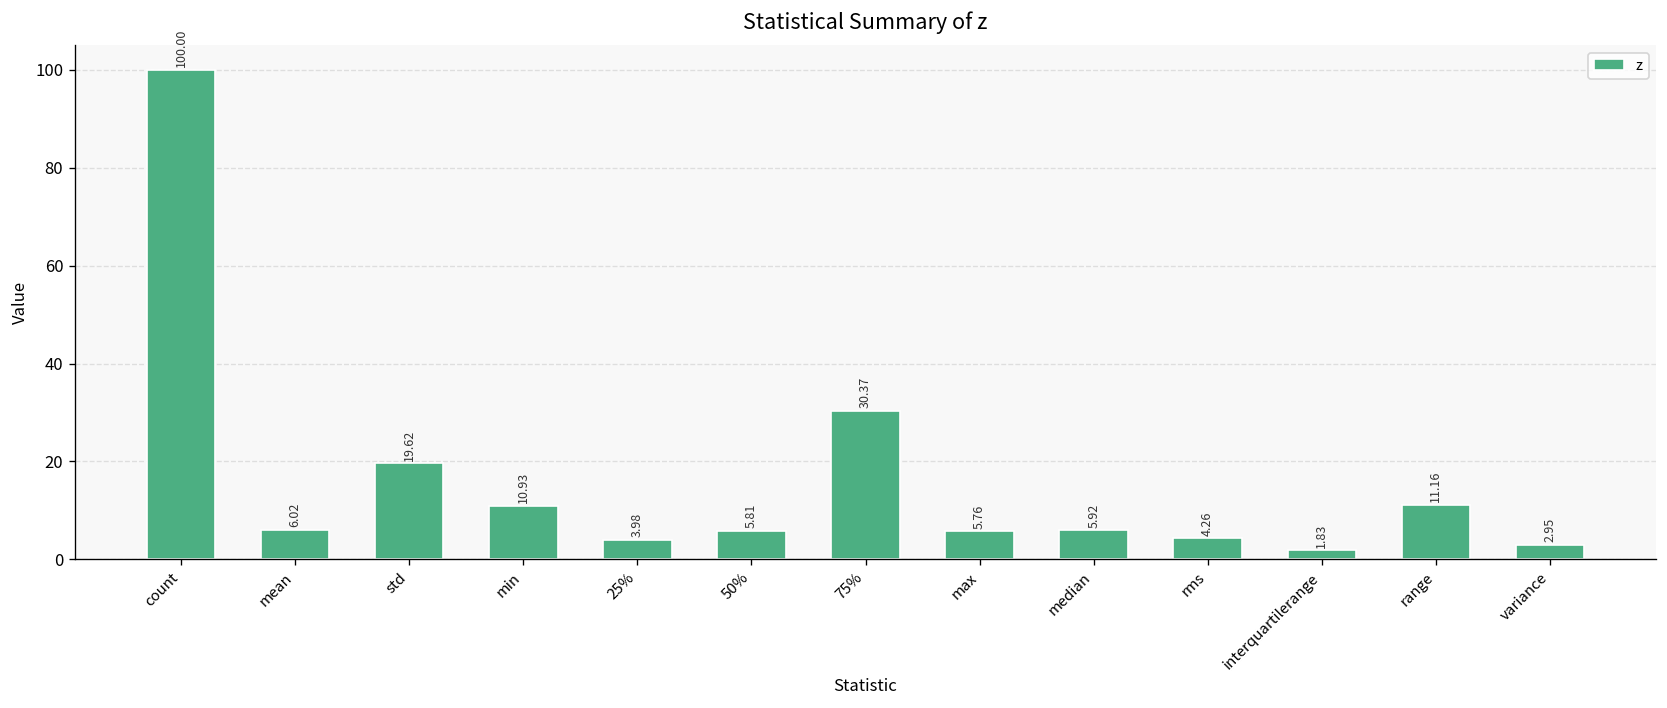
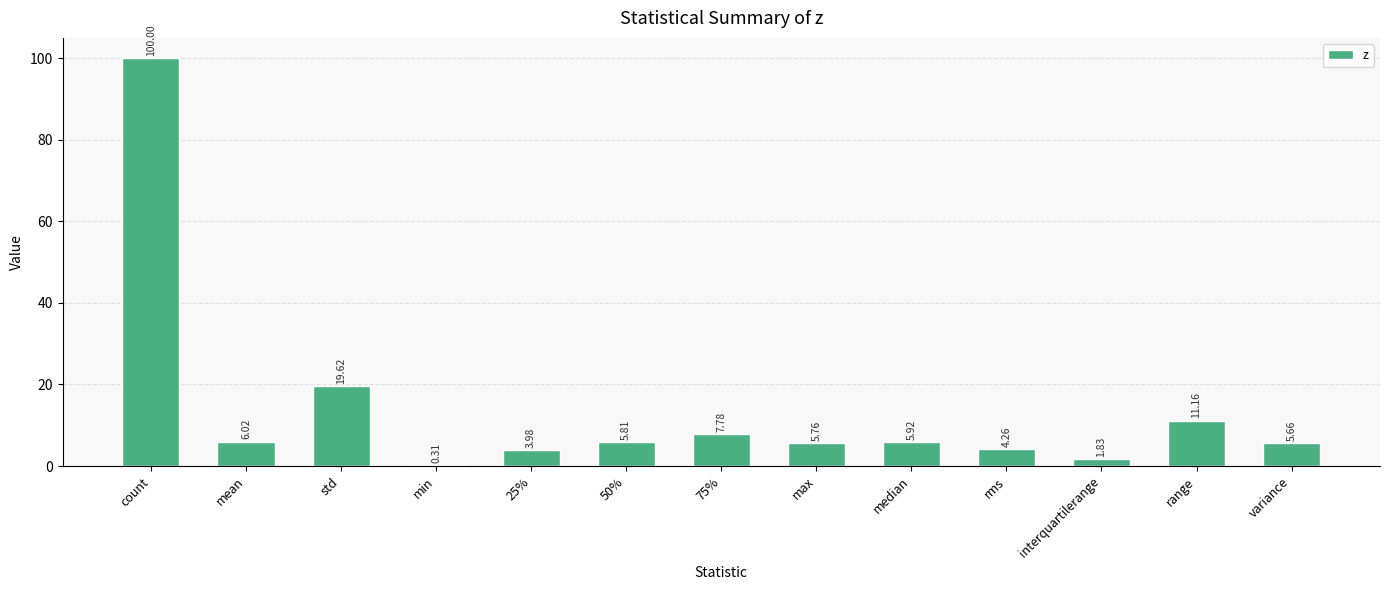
  {
    "count": 100.00,
    "mean": 6.02,
    "std": 19.62,
-   "min": 10.93,
+   "min": 0.31,
    "25%": 3.98,
    "50%": 5.81,
-   "75%": 30.37,
+   "75%": 7.78,
    "max": 5.76,
    "median": 5.92,
    "rms": 4.26,
    "interquartilerange": 1.83,
    "range": 11.16,
-   "variance": 2.95
+   "variance": 5.66
  }
